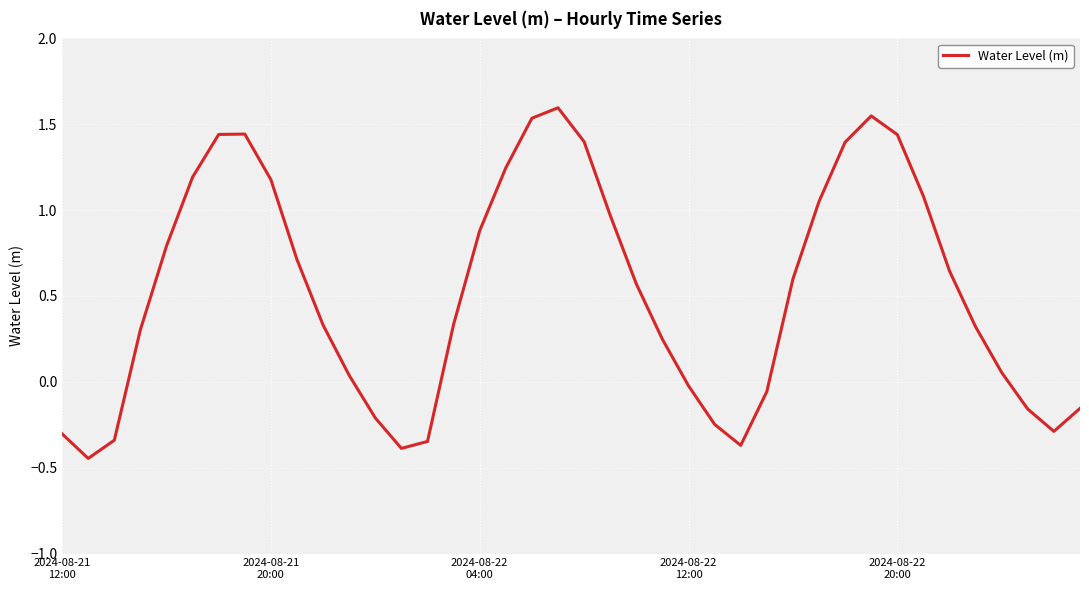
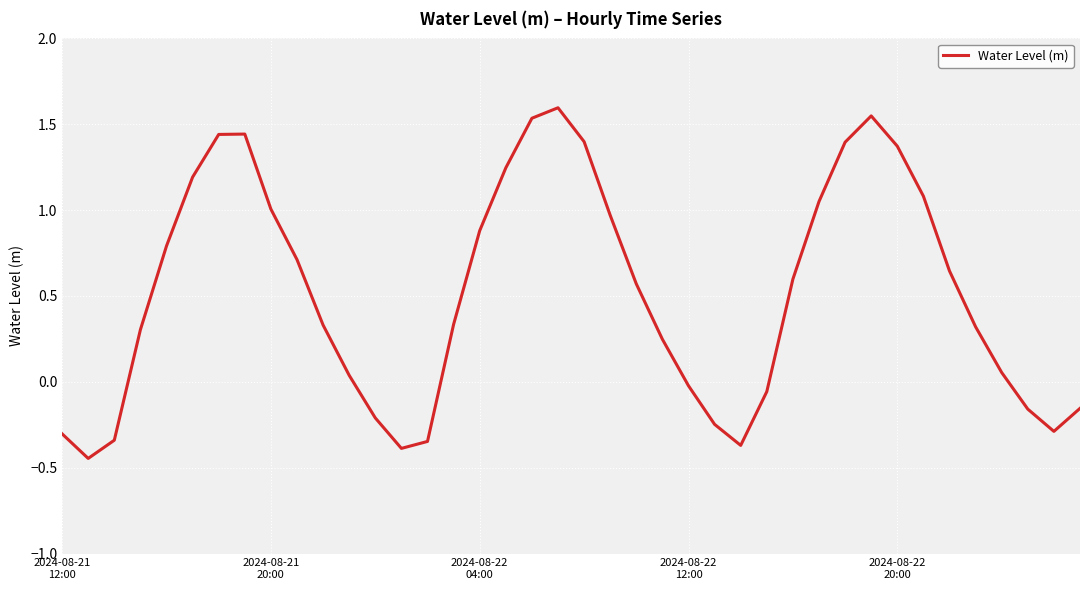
  {
    "2024-08-21 12:00": -0.30,
-   "2024-08-21 20:00": 1.18,
+   "2024-08-21 20:00": 1.01,
    "2024-08-22 04:00": 0.88,
    "2024-08-22 12:00": -0.02,
-   "2024-08-22 20:00": 1.44
+   "2024-08-22 20:00": 1.37
  }
